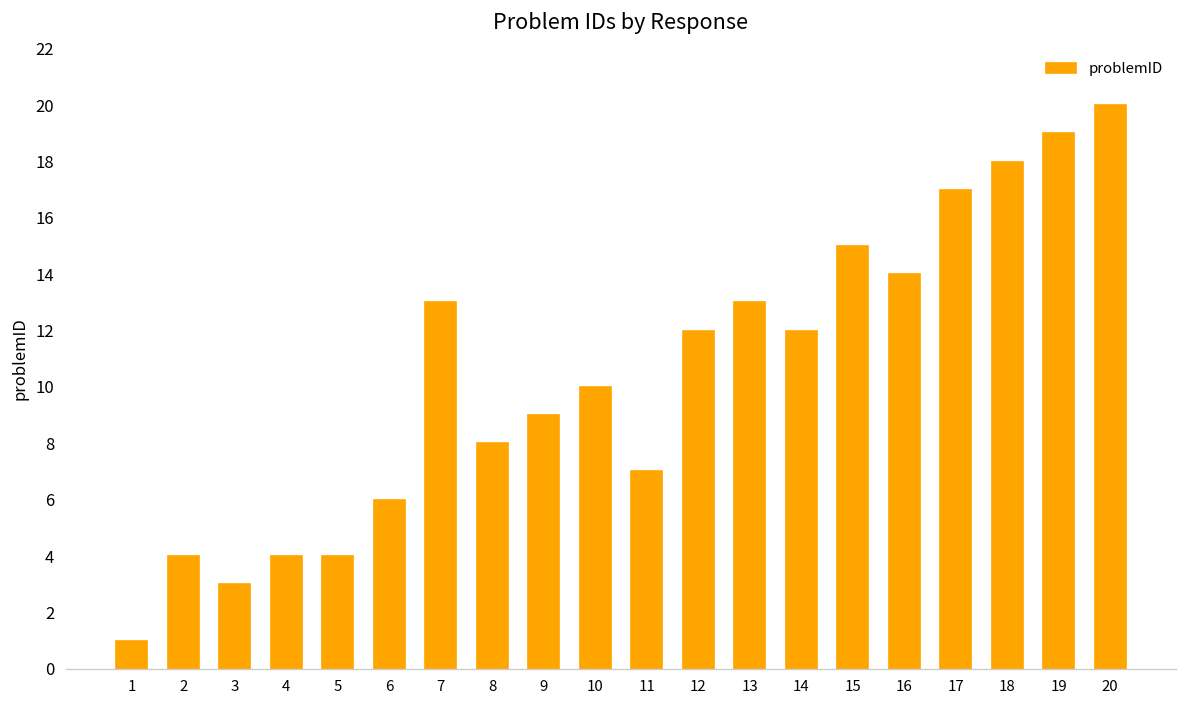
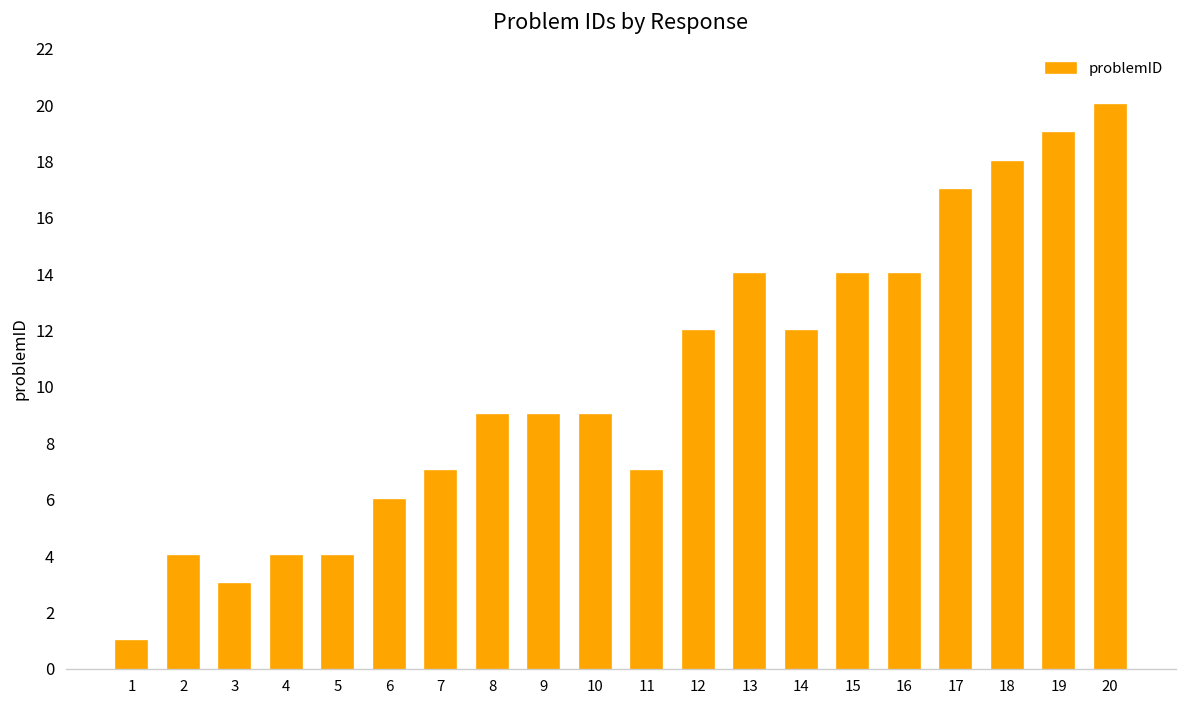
  {
    "1": 1,
    "2": 4,
    "3": 3,
    "4": 4,
    "5": 4,
    "6": 6,
-   "7": 13,
-   "8": 8,
+   "7": 7,
+   "8": 9,
    "9": 9,
-   "10": 10,
+   "10": 9,
    "11": 7,
    "12": 12,
-   "13": 13,
+   "13": 14,
    "14": 12,
-   "15": 15,
+   "15": 14,
    "16": 14,
    "17": 17,
    "18": 18,
    "19": 19,
    "20": 20
  }
